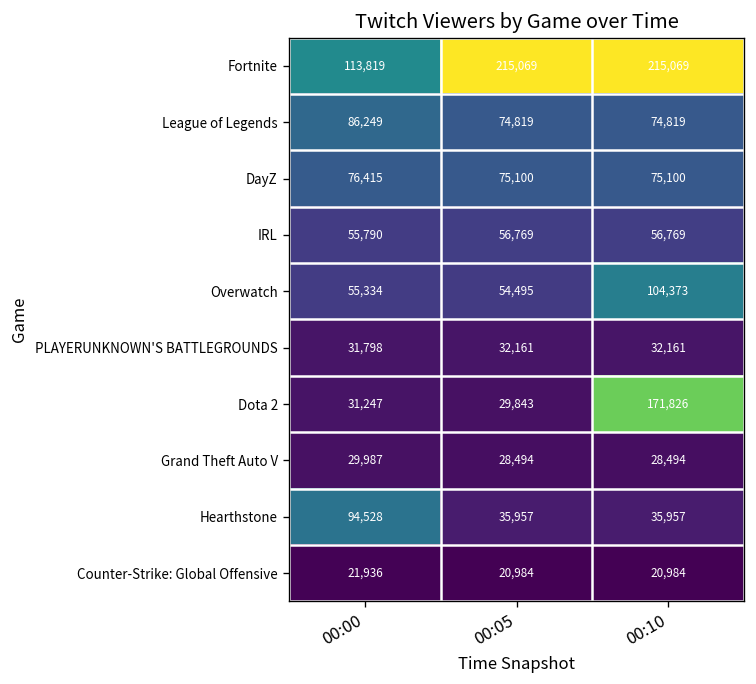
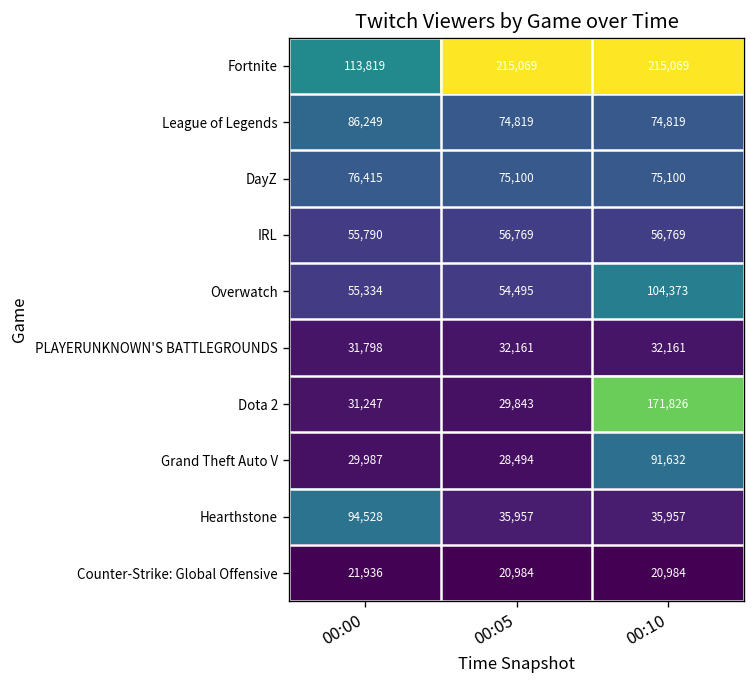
  {
    "Fortnite": {
      "00:00": "113,819",
      "00:05": "215,069",
      "00:10": "215,069"
    },
    "League of Legends": {
      "00:00": "86,249",
      "00:05": "74,819",
      "00:10": "74,819"
    },
    "DayZ": {
      "00:00": "76,415",
      "00:05": "75,100",
      "00:10": "75,100"
    },
    "IRL": {
      "00:00": "55,790",
      "00:05": "56,769",
      "00:10": "56,769"
    },
    "Overwatch": {
      "00:00": "55,334",
      "00:05": "54,495",
      "00:10": "104,373"
    },
    "PLAYERUNKNOWN'S BATTLEGROUNDS": {
      "00:00": "31,798",
      "00:05": "32,161",
      "00:10": "32,161"
    },
    "Dota 2": {
      "00:00": "31,247",
      "00:05": "29,843",
      "00:10": "171,826"
    },
    "Grand Theft Auto V": {
      "00:00": "29,987",
      "00:05": "28,494",
-     "00:10": "28,494"
+     "00:10": "91,632"
    },
    "Hearthstone": {
      "00:00": "94,528",
      "00:05": "35,957",
      "00:10": "35,957"
    },
    "Counter-Strike: Global Offensive": {
      "00:00": "21,936",
      "00:05": "20,984",
      "00:10": "20,984"
    }
  }
